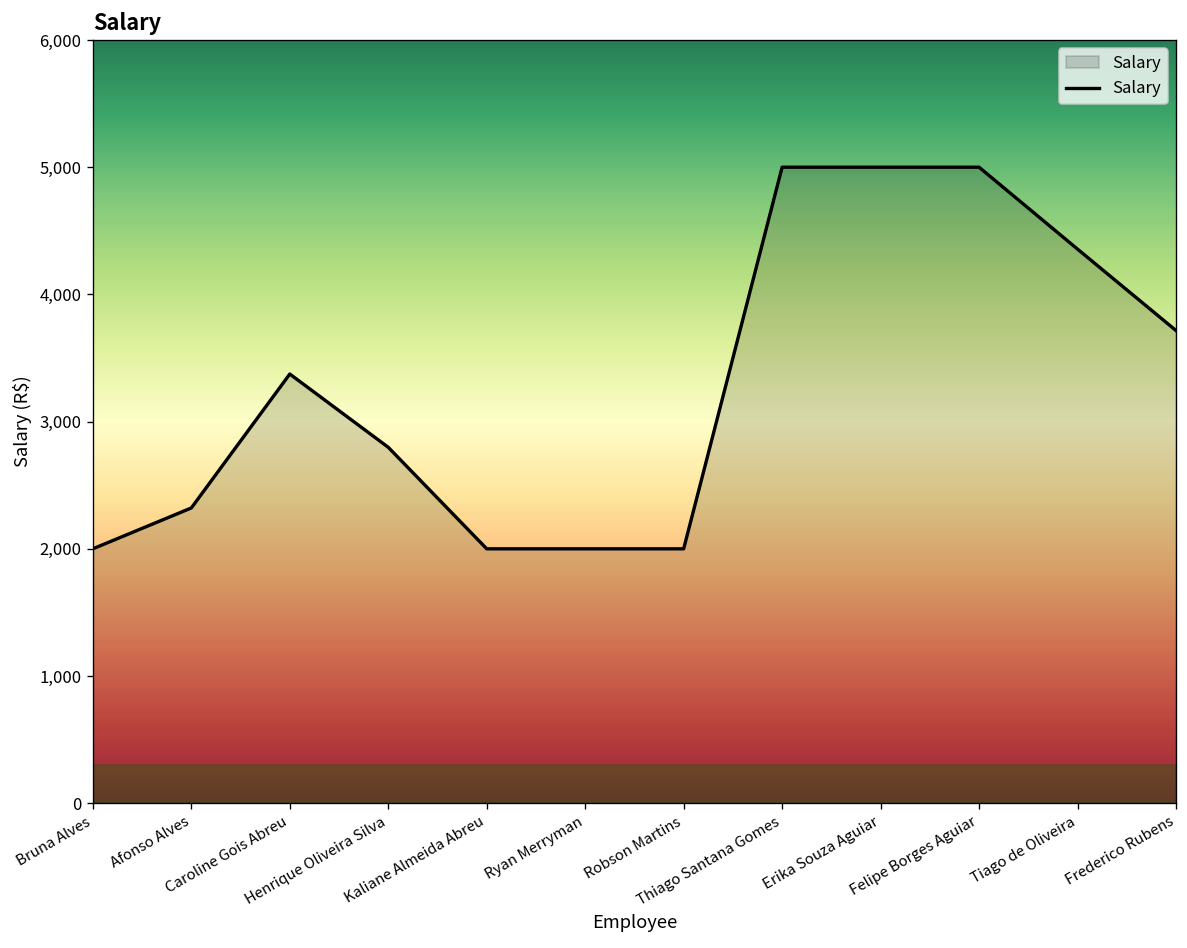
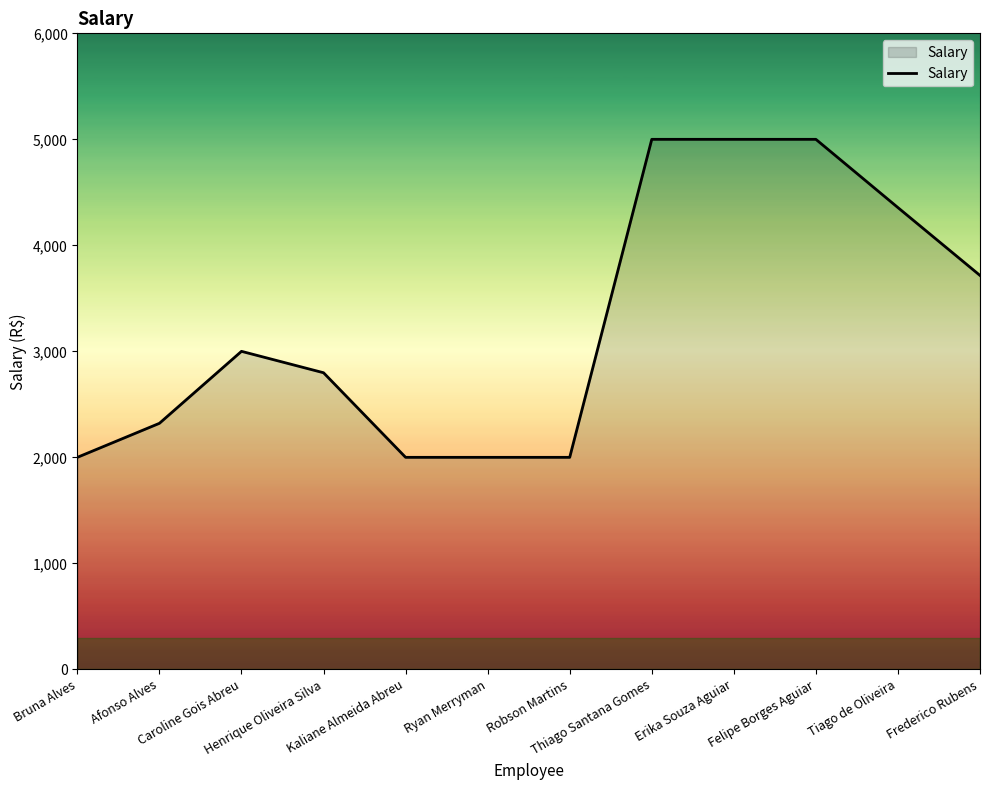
  {
    "Bruna Alves": "2,000",
    "Afonso Alves": "2,320",
-   "Caroline Gois Abreu": "3,370",
+   "Caroline Gois Abreu": "3,000",
    "Henrique Oliveira Silva": "2,800",
    "Kaliane Almeida Abreu": "2,000",
    "Ryan Merryman": "2,000",
    "Robson Martins": "2,000",
    "Thiago Santana Gomes": "5,000",
    "Erika Souza Aguiar": "5,000",
    "Felipe Borges Aguiar": "5,000",
    "Tiago de Oliveira": "4,360",
    "Frederico Rubens": "3,720"
  }
